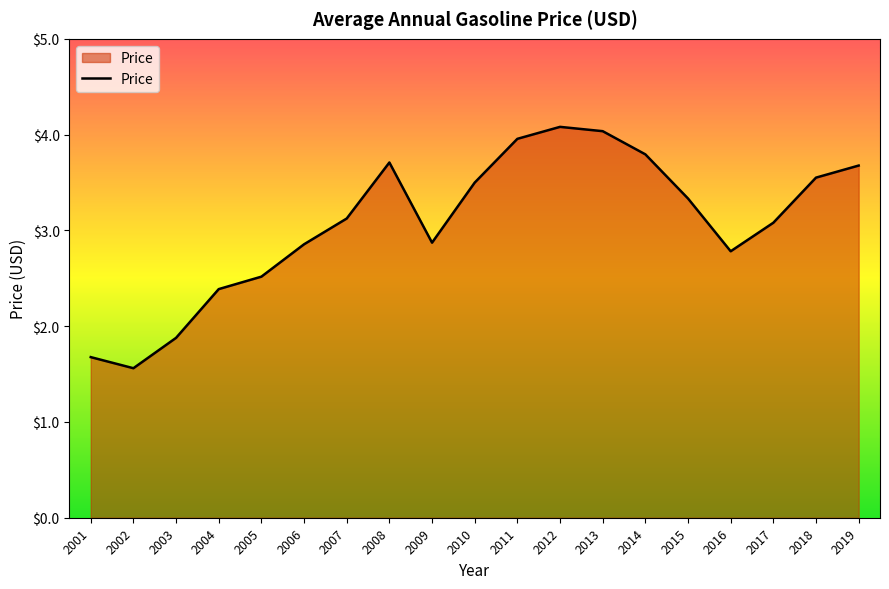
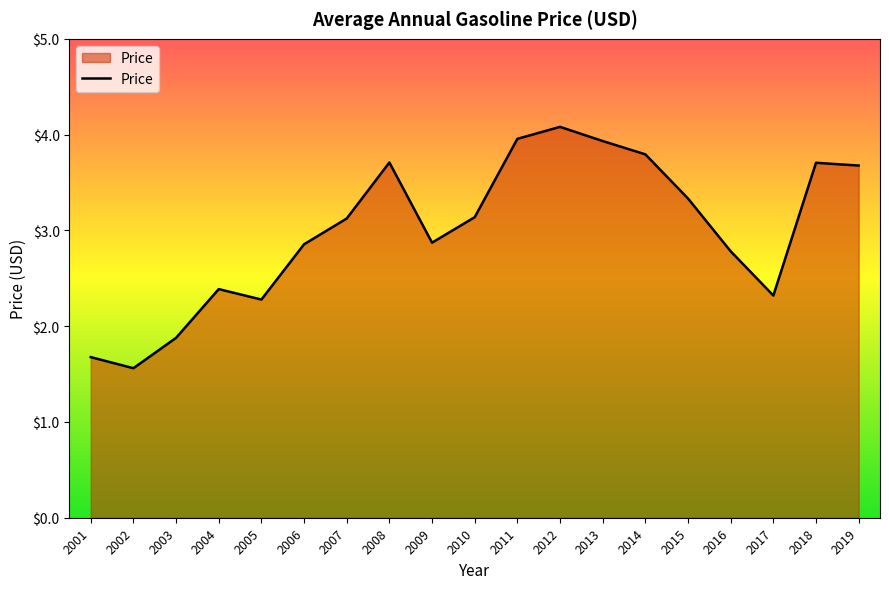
  {
    "2001": "$1.7",
    "2002": "$1.6",
    "2003": "$1.9",
    "2004": "$2.4",
-   "2005": "$2.5",
+   "2005": "$2.3",
    "2006": "$2.9",
    "2007": "$3.1",
    "2008": "$3.7",
    "2009": "$2.9",
-   "2010": "$3.5",
+   "2010": "$3.1",
    "2011": "$4.0",
    "2012": "$4.1",
-   "2013": "$4.0",
+   "2013": "$3.9",
    "2014": "$3.8",
    "2015": "$3.3",
    "2016": "$2.8",
-   "2017": "$3.1",
-   "2018": "$3.6",
+   "2017": "$2.3",
+   "2018": "$3.7",
    "2019": "$3.7"
  }
